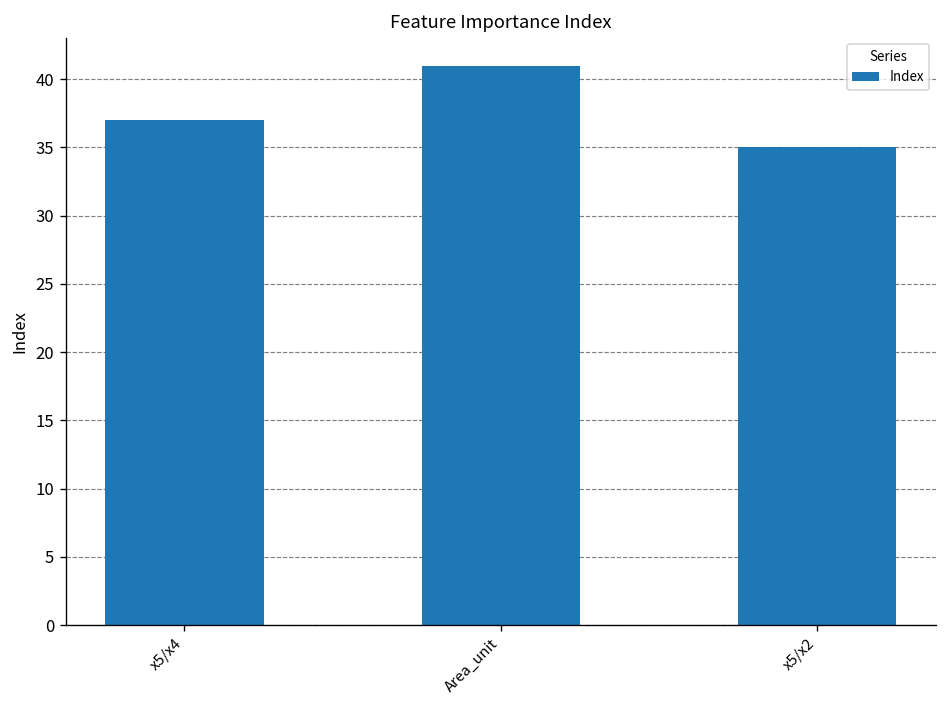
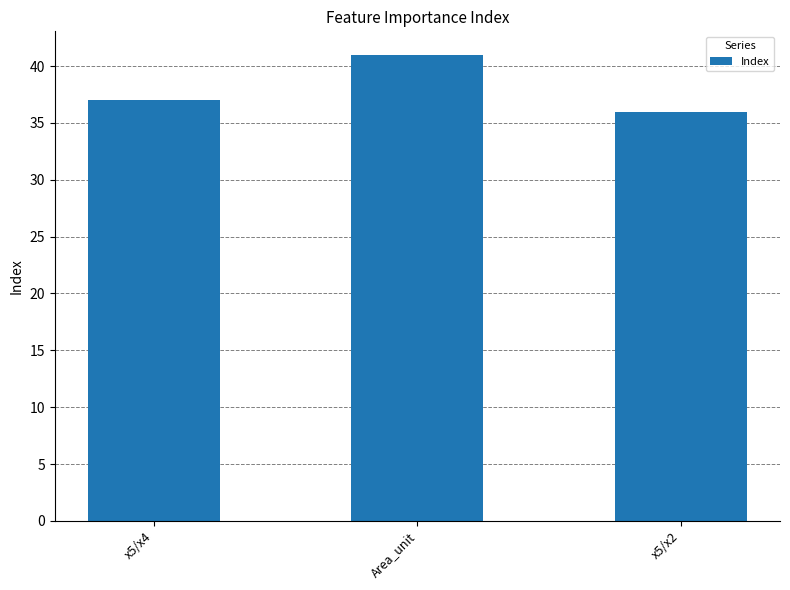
  {
    "x5/x4": 37,
    "Area_unit": 41,
-   "x5/x2": 35
+   "x5/x2": 36
  }
